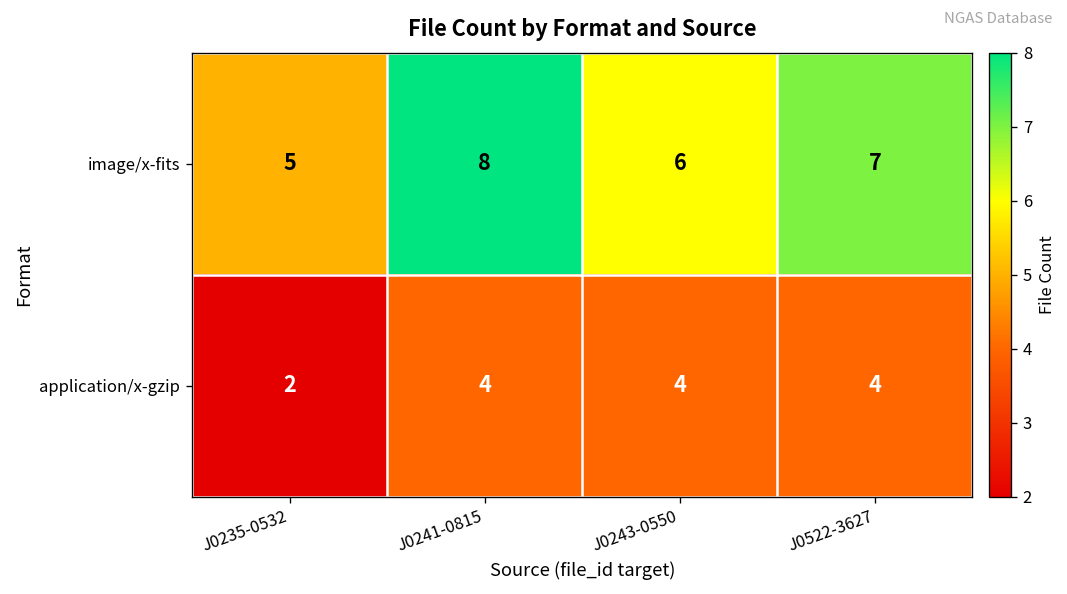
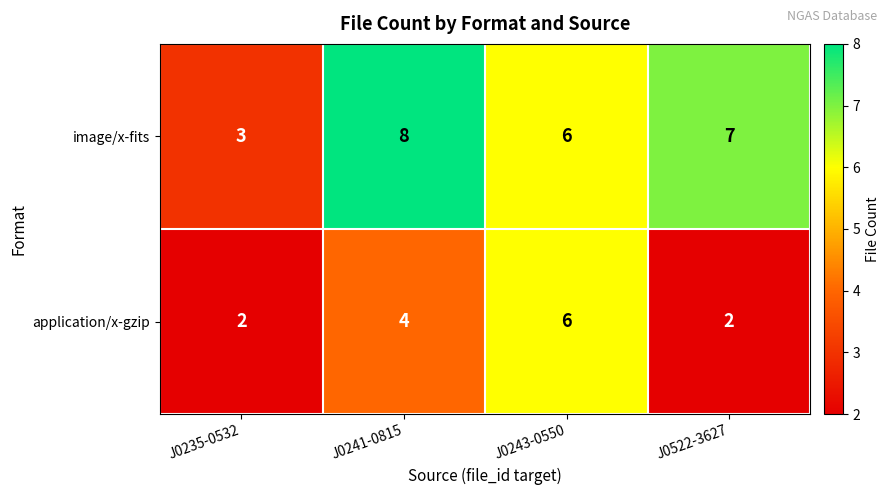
  {
    "image/x-fits": {
-     "J0235-0532": 5,
+     "J0235-0532": 3,
      "J0241-0815": 8,
      "J0243-0550": 6,
      "J0522-3627": 7
    },
    "application/x-gzip": {
      "J0235-0532": 2,
      "J0241-0815": 4,
-     "J0243-0550": 4,
-     "J0522-3627": 4
+     "J0243-0550": 6,
+     "J0522-3627": 2
    }
  }
